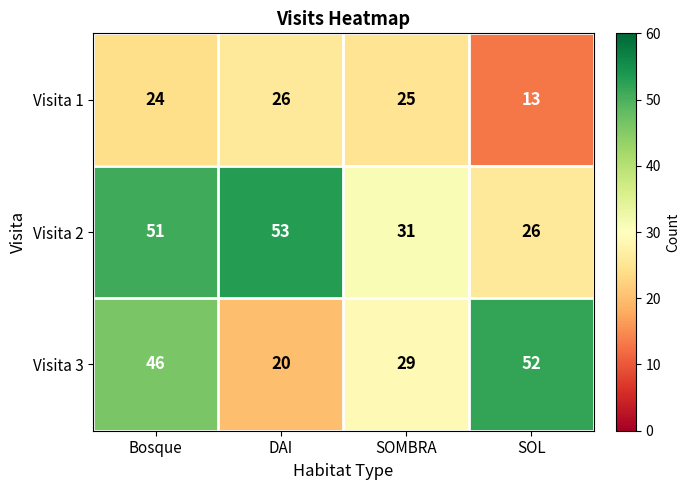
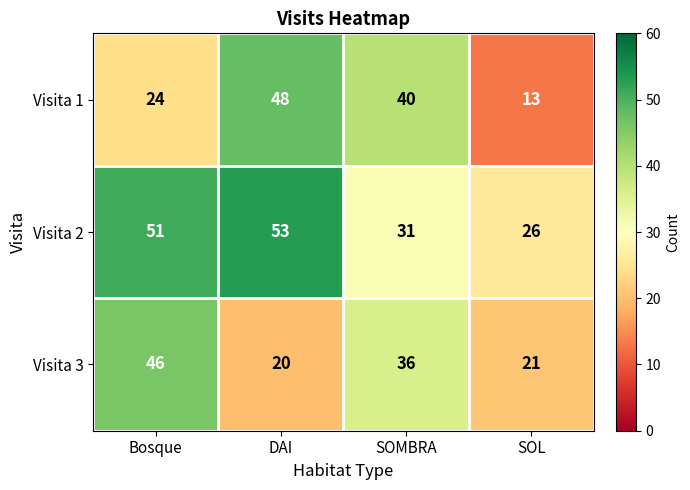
  {
    "Visita 1": {
      "Bosque": 24,
-     "DAI": 26,
-     "SOMBRA": 25,
+     "DAI": 48,
+     "SOMBRA": 40,
      "SOL": 13
    },
    "Visita 2": {
      "Bosque": 51,
      "DAI": 53,
      "SOMBRA": 31,
      "SOL": 26
    },
    "Visita 3": {
      "Bosque": 46,
      "DAI": 20,
-     "SOMBRA": 29,
-     "SOL": 52
+     "SOMBRA": 36,
+     "SOL": 21
    }
  }
